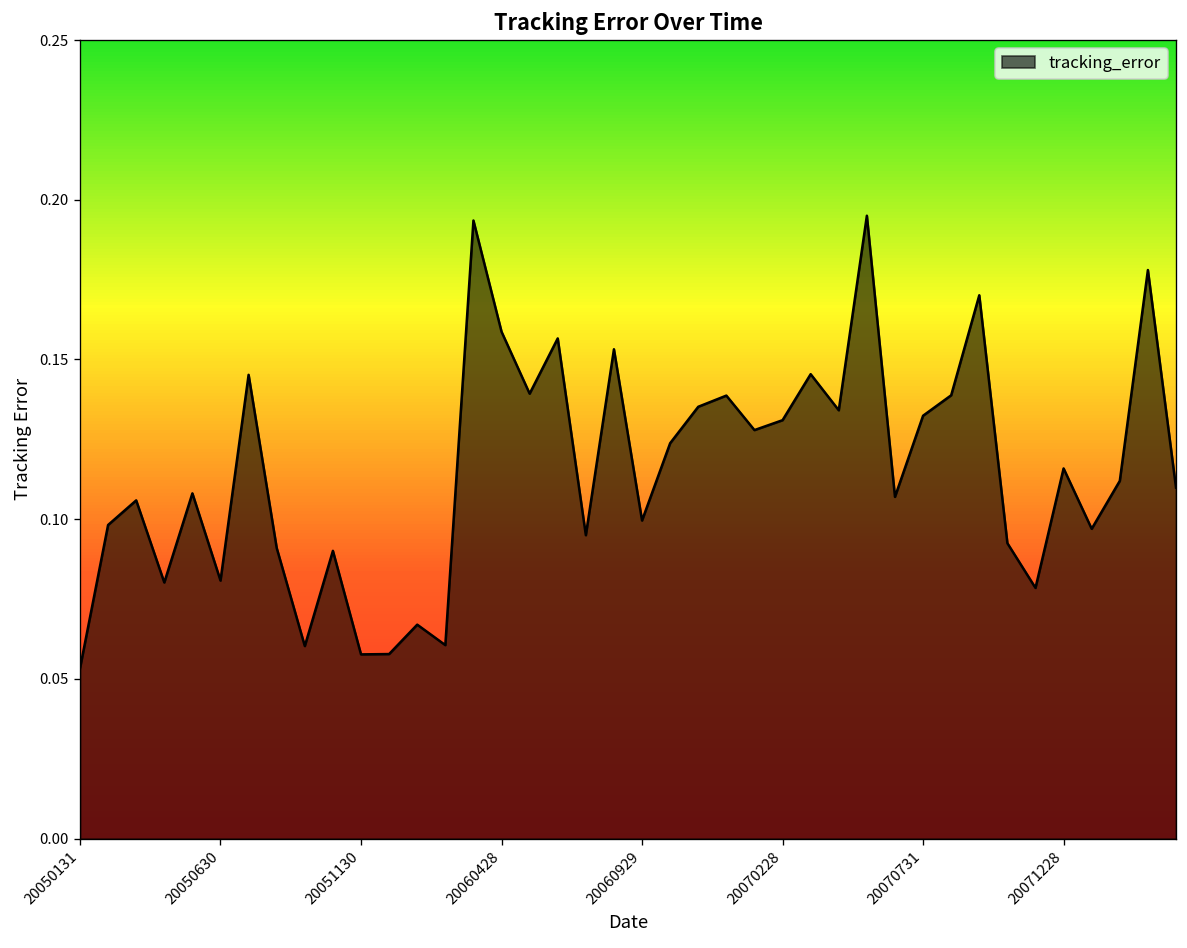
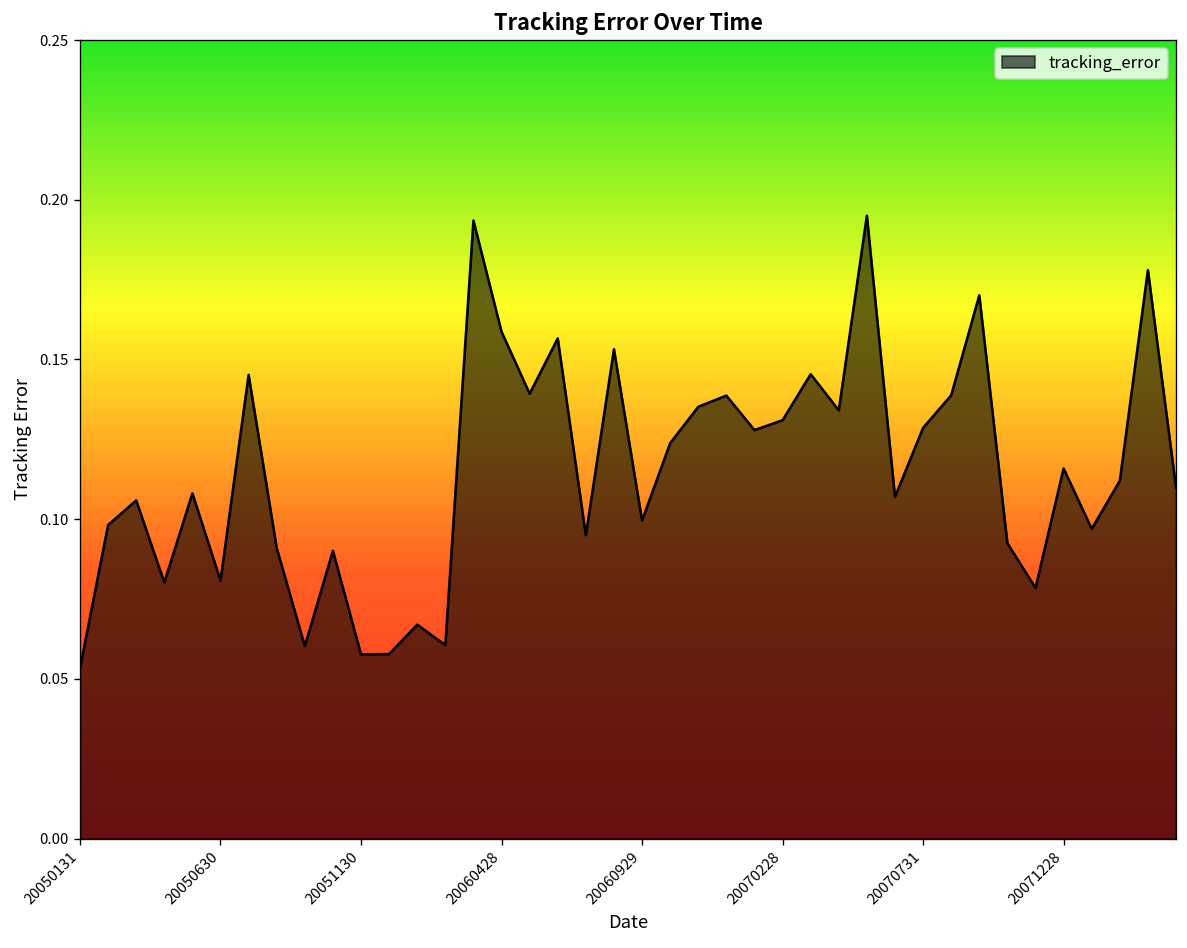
  {
    "20050131": 0.053,
    "20050630": 0.081,
    "20051130": 0.058,
    "20060428": 0.159,
    "20060929": 0.100,
    "20070228": 0.131,
-   "20070731": 0.132,
+   "20070731": 0.129,
    "20071228": 0.116
  }
